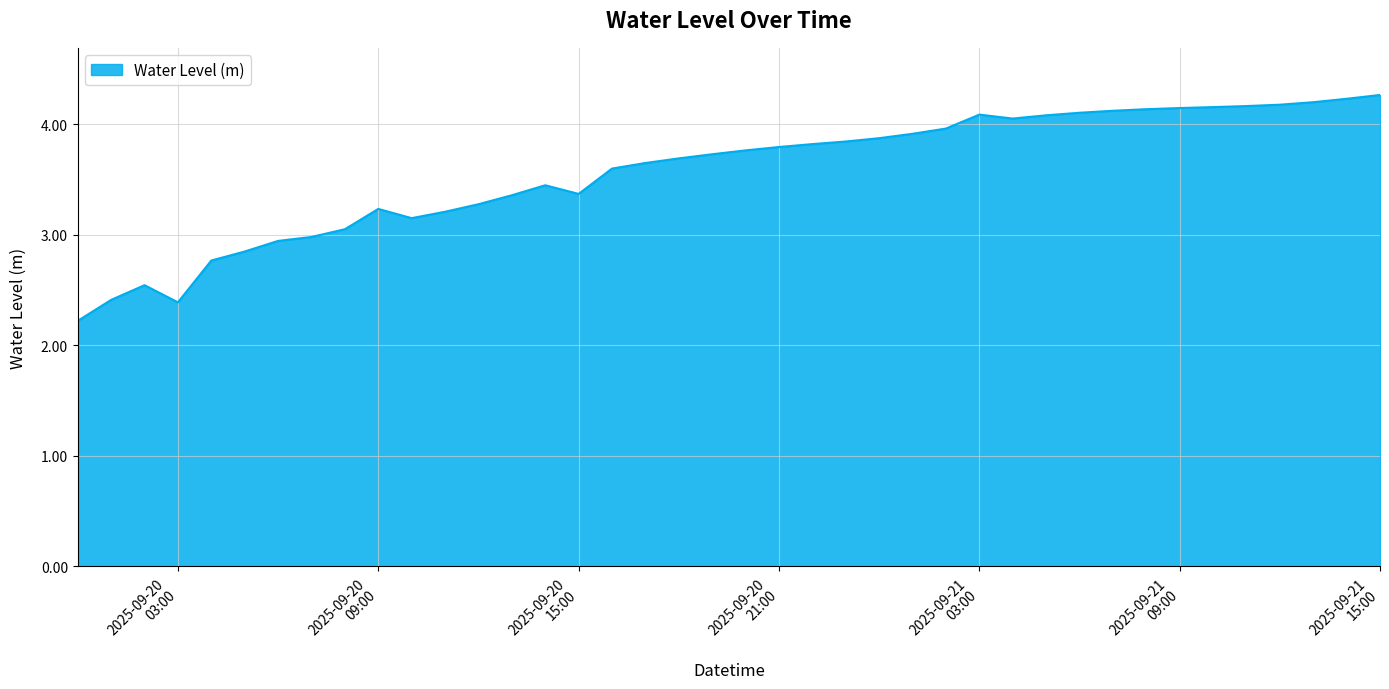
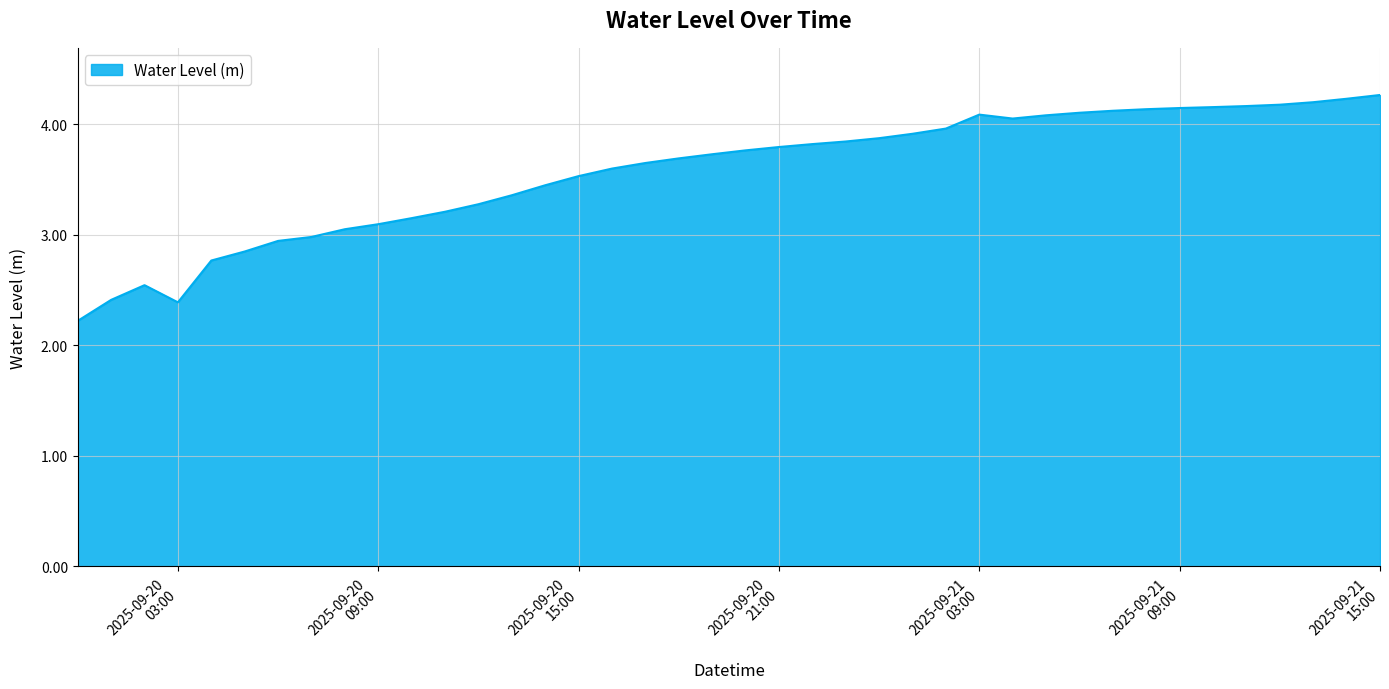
  {
    "2025-09-20 03:00": 2.39,
-   "2025-09-20 09:00": 3.23,
-   "2025-09-20 15:00": 3.37,
+   "2025-09-20 09:00": 3.10,
+   "2025-09-20 15:00": 3.53,
    "2025-09-20 21:00": 3.79,
    "2025-09-21 03:00": 4.09,
    "2025-09-21 09:00": 4.15,
    "2025-09-21 15:00": 4.26
  }
